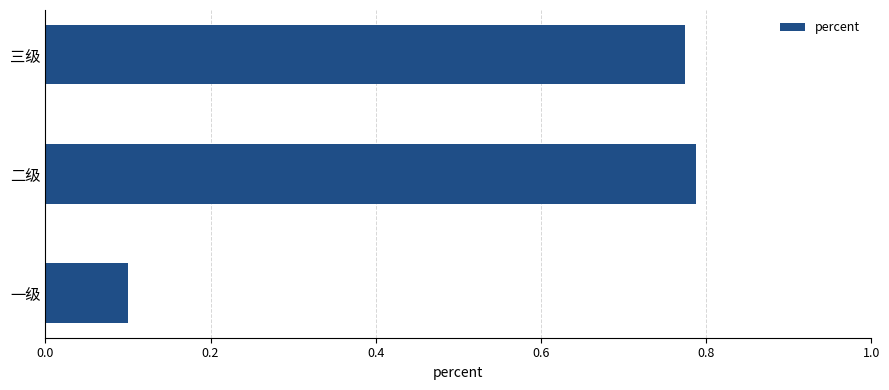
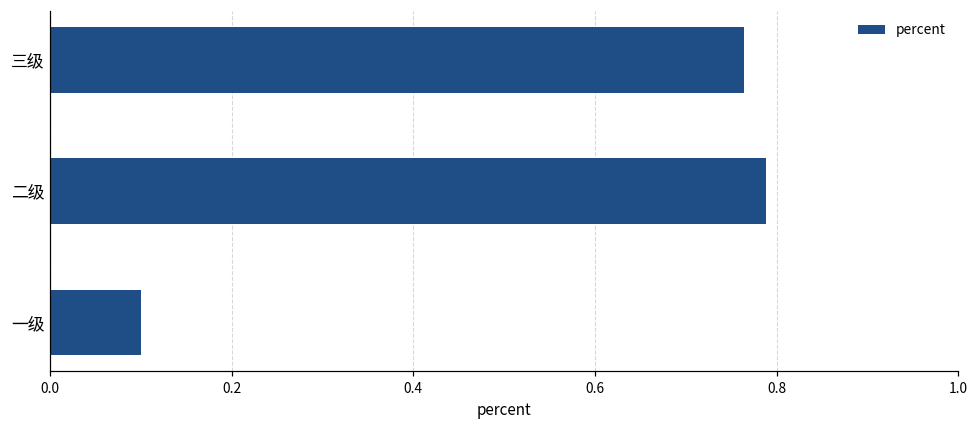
  {
-   "三级": 0.77,
+   "三级": 0.76,
    "二级": 0.79,
    "一级": 0.10
  }
